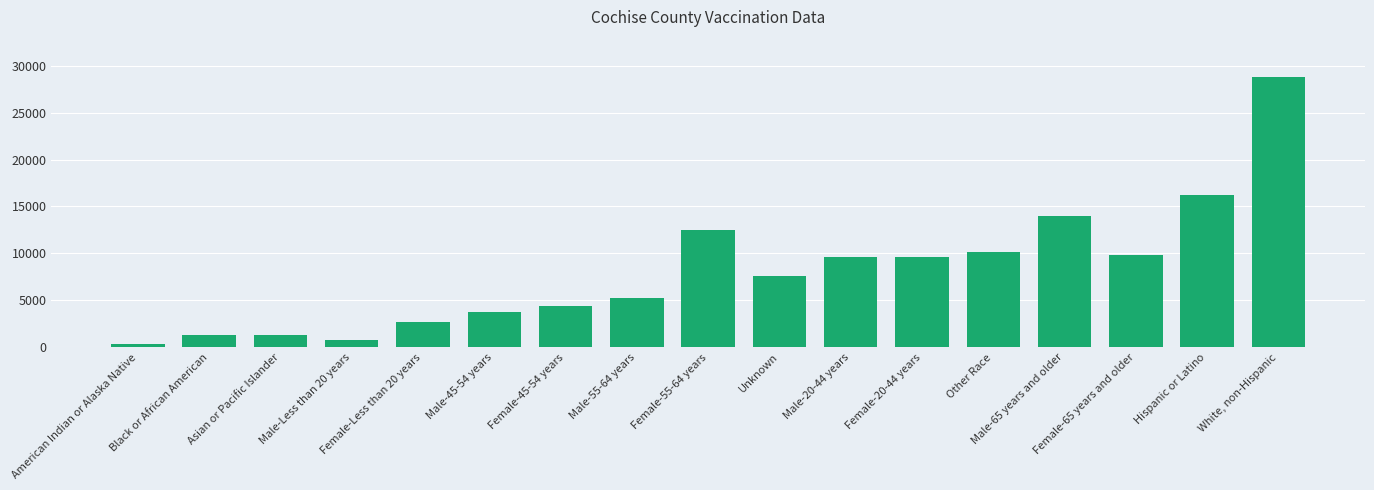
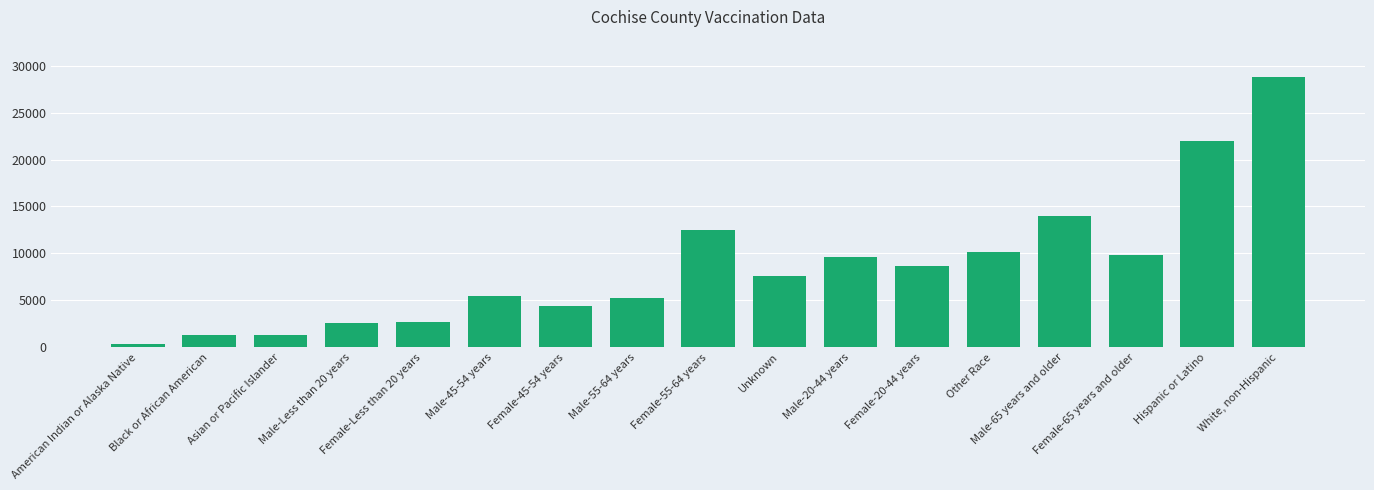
  {
    "American Indian or Alaska Native": 0,
    "Black or African American": 1000,
    "Asian or Pacific Islander": 1000,
-   "Male-Less than 20 years": 1000,
+   "Male-Less than 20 years": 3000,
    "Female-Less than 20 years": 3000,
-   "Male-45-54 years": 4000,
+   "Male-45-54 years": 5000,
    "Female-45-54 years": 4000,
    "Male-55-64 years": 5000,
    "Female-55-64 years": 13000,
    "Unknown": 8000,
    "Male-20-44 years": 10000,
-   "Female-20-44 years": 10000,
+   "Female-20-44 years": 9000,
    "Other Race": 10000,
    "Male-65 years and older": 14000,
    "Female-65 years and older": 10000,
-   "Hispanic or Latino": 16000,
+   "Hispanic or Latino": 22000,
    "White, non-Hispanic": 29000
  }
